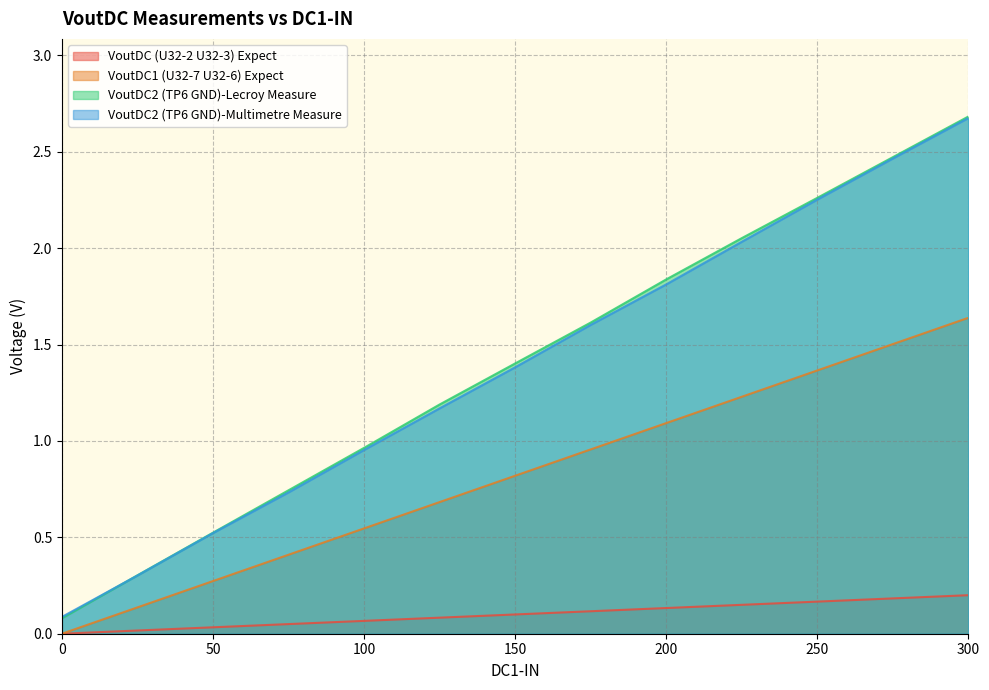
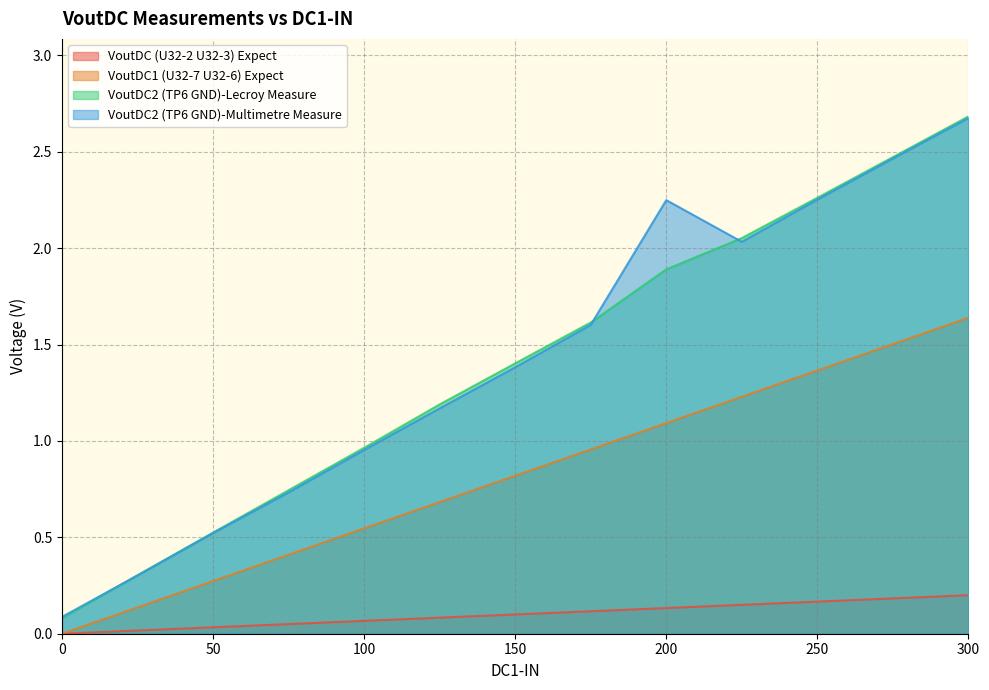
  {
    "VoutDC2 (TP6 GND)-Lecroy Measure": {
      "150": 1.40,
-     "200": 1.84
+     "200": 1.89
    },
    "VoutDC2 (TP6 GND)-Multimetre Measure": {
      "150": 1.38,
-     "200": 1.81
+     "200": 2.25
    }
  }
